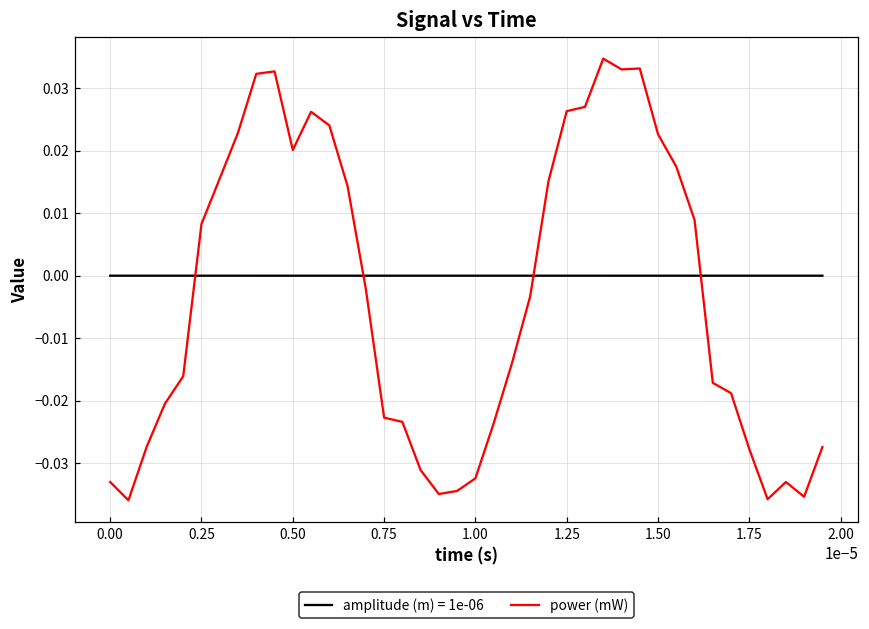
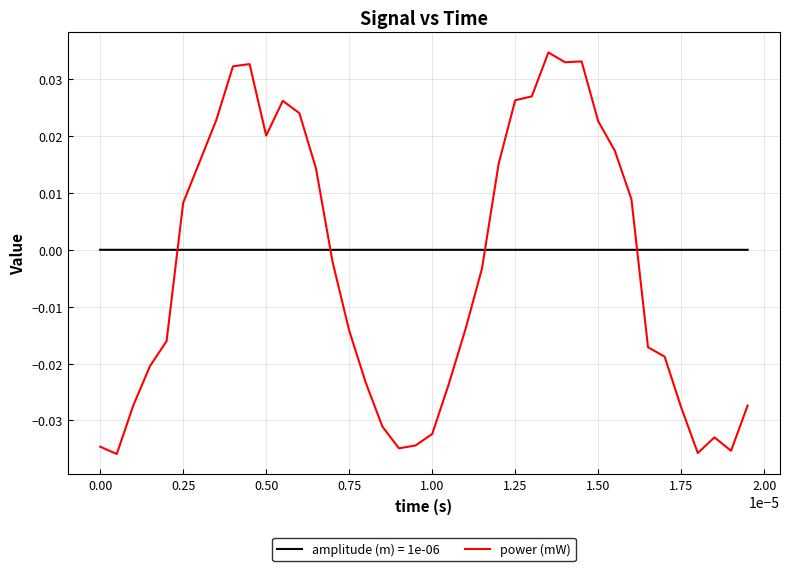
  {
    "amplitude (m) = 1e-06": {
      "0.00": 0.000,
      "0.25": 0.000,
      "0.50": 0.000,
      "0.75": 0.000,
      "1.00": 0.000,
      "1.25": 0.000,
      "1.50": 0.000,
      "1.75": 0.000
    },
    "power (mW)": {
-     "0.00": -0.033,
+     "0.00": -0.035,
      "0.25": 0.008,
      "0.50": 0.020,
-     "0.75": -0.023,
+     "0.75": -0.014,
      "1.00": -0.032,
      "1.25": 0.026,
      "1.50": 0.023,
      "1.75": -0.028
    }
  }
